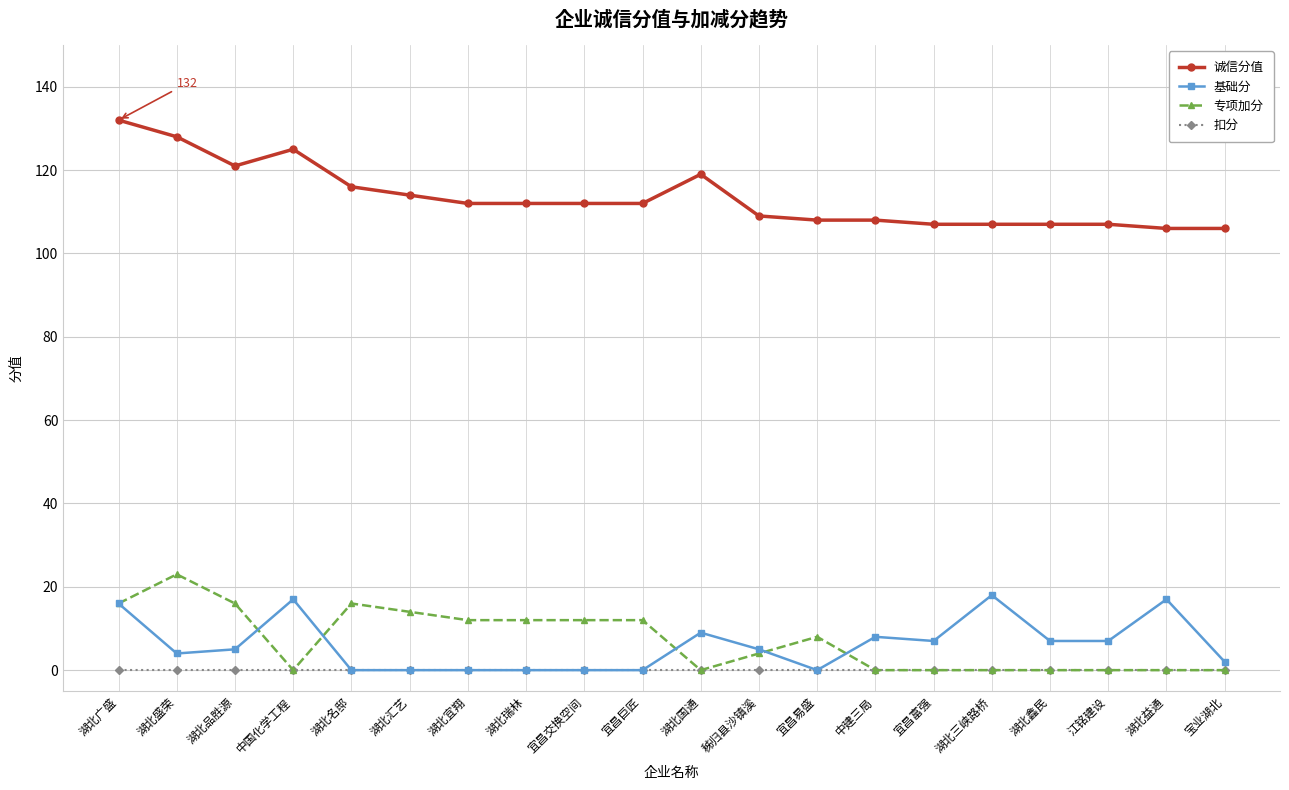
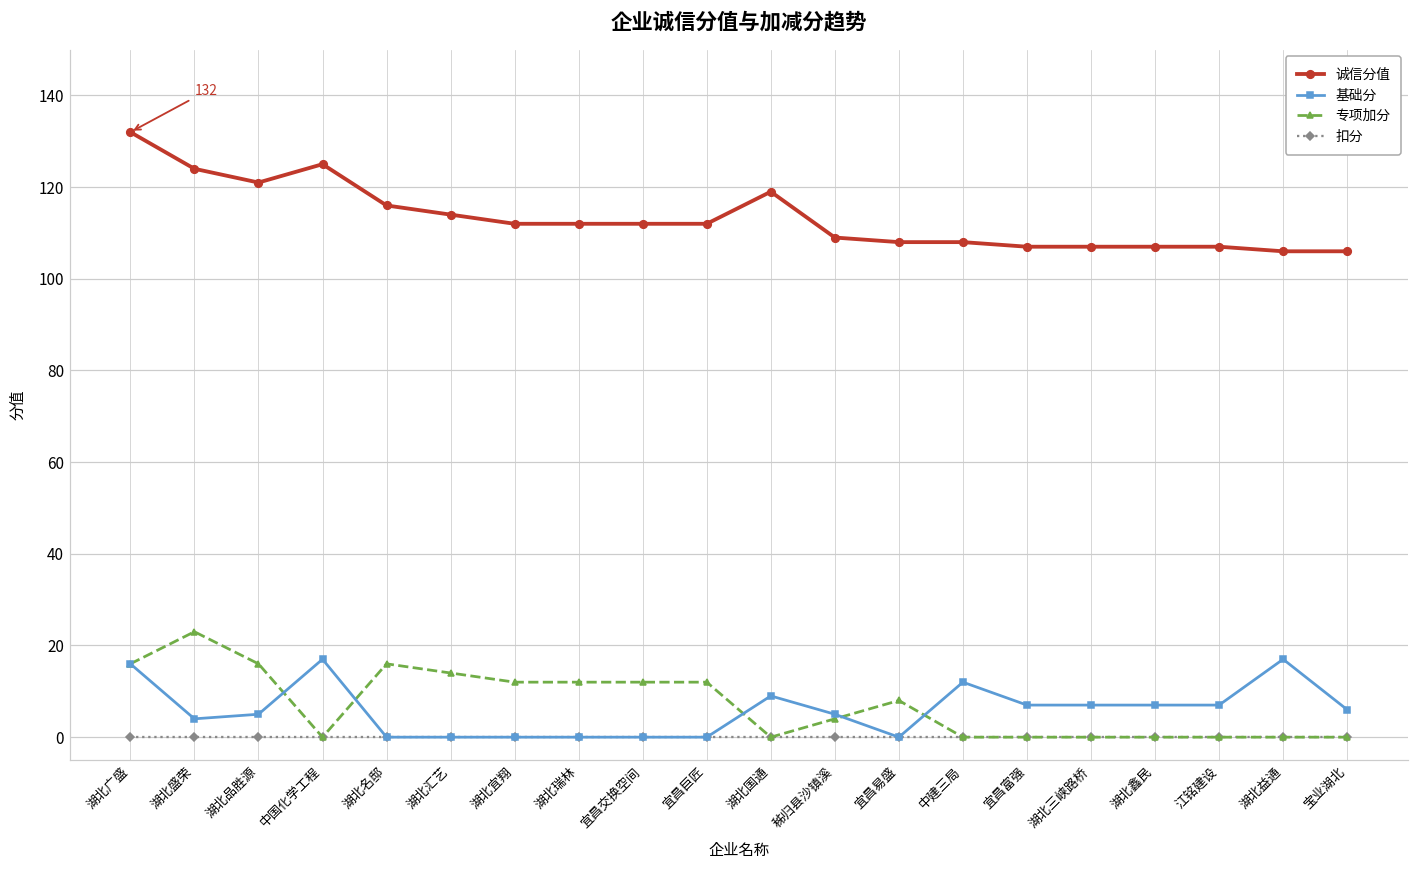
  {
    "诚信分值": {
-     "湖北盛荣": 128,
+     "湖北盛荣": 124,
      "湖北品胜源": 121,
      "中国化学工程": 125,
      "湖北名邸": 116,
      "湖北汇艺": 114,
      "湖北宜翔": 112,
      "湖北瑞林": 112,
      "宜昌交换空间": 112,
      "宜昌巨匠": 112,
      "湖北国通": 119,
      "秭归县沙镇溪": 109,
      "宜昌易盛": 108,
      "中建三局": 108,
      "宜昌富强": 107,
      "湖北三峡路桥": 107,
      "湖北鑫民": 107,
      "江铭建设": 107,
      "湖北益通": 106,
      "宝业湖北": 106
    },
    "基础分": {
      "湖北盛荣": 4,
      "湖北品胜源": 5,
      "中国化学工程": 17,
      "湖北国通": 9,
      "秭归县沙镇溪": 5,
-     "中建三局": 8,
+     "中建三局": 12,
      "宜昌富强": 7,
-     "湖北三峡路桥": 18,
+     "湖北三峡路桥": 7,
      "湖北鑫民": 7,
      "江铭建设": 7,
      "湖北益通": 17,
-     "宝业湖北": 2
+     "宝业湖北": 6
    },
    "专项加分": {
      "湖北盛荣": 23,
      "湖北品胜源": 16,
      "湖北名邸": 16,
      "湖北汇艺": 14,
      "湖北宜翔": 12,
      "湖北瑞林": 12,
      "宜昌交换空间": 12,
      "宜昌巨匠": 12,
      "秭归县沙镇溪": 4,
      "宜昌易盛": 8
    },
    "扣分": {
      "湖北广盛": 0,
      "湖北盛荣": 0,
      "湖北品胜源": 0,
      "秭归县沙镇溪": 0
    }
  }
